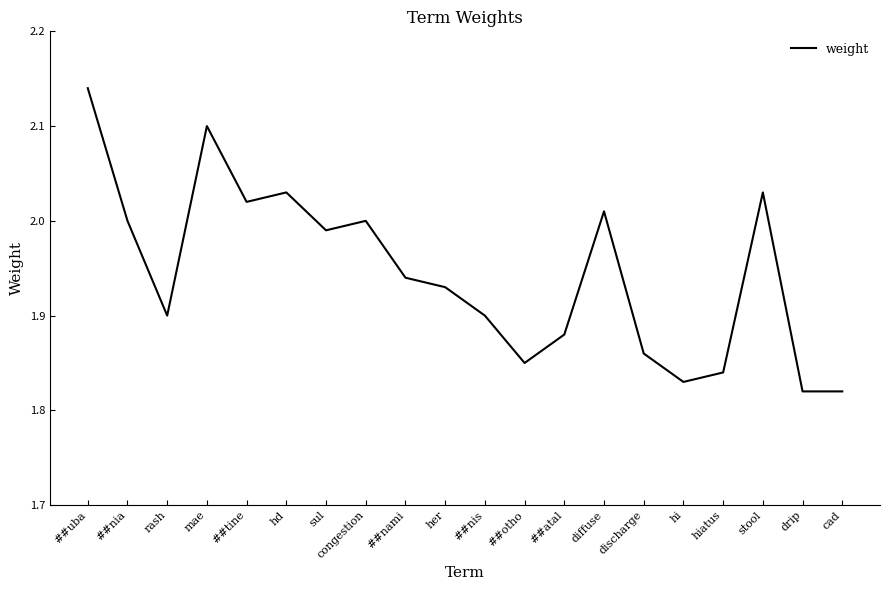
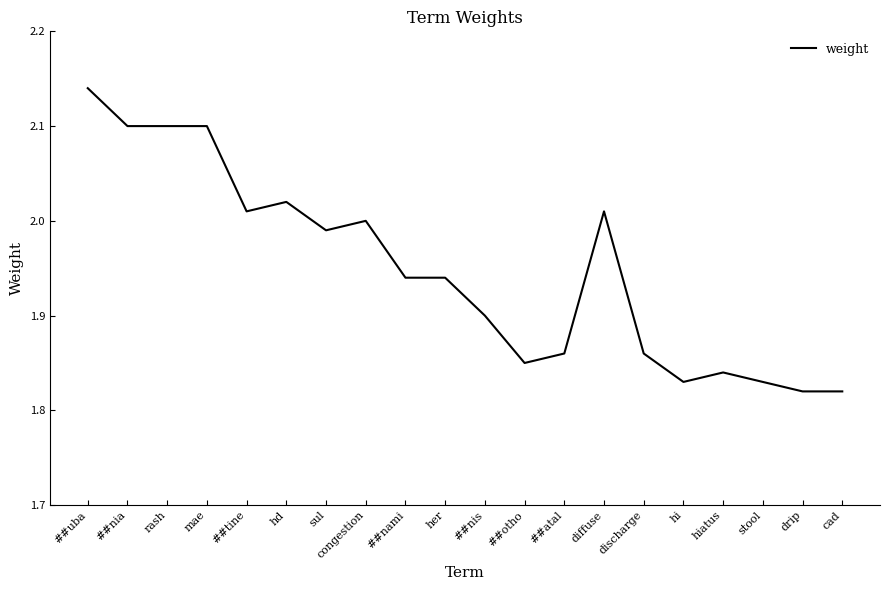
  {
    "##uba": 2.14,
-   "##nia": 2.0,
-   "rash": 1.9,
+   "##nia": 2.1,
+   "rash": 2.1,
    "mae": 2.10,
-   "##tine": 2.02,
-   "hd": 2.03,
+   "##tine": 2.01,
+   "hd": 2.02,
    "sul": 1.99,
    "congestion": 2.00,
    "##nami": 1.94,
-   "her": 1.93,
+   "her": 1.94,
    "##nis": 1.90,
    "##otho": 1.85,
-   "##atal": 1.88,
+   "##atal": 1.86,
    "diffuse": 2.01,
    "discharge": 1.86,
    "hi": 1.83,
    "hiatus": 1.84,
-   "stool": 2.03,
+   "stool": 1.83,
    "drip": 1.82,
    "cad": 1.82
  }
